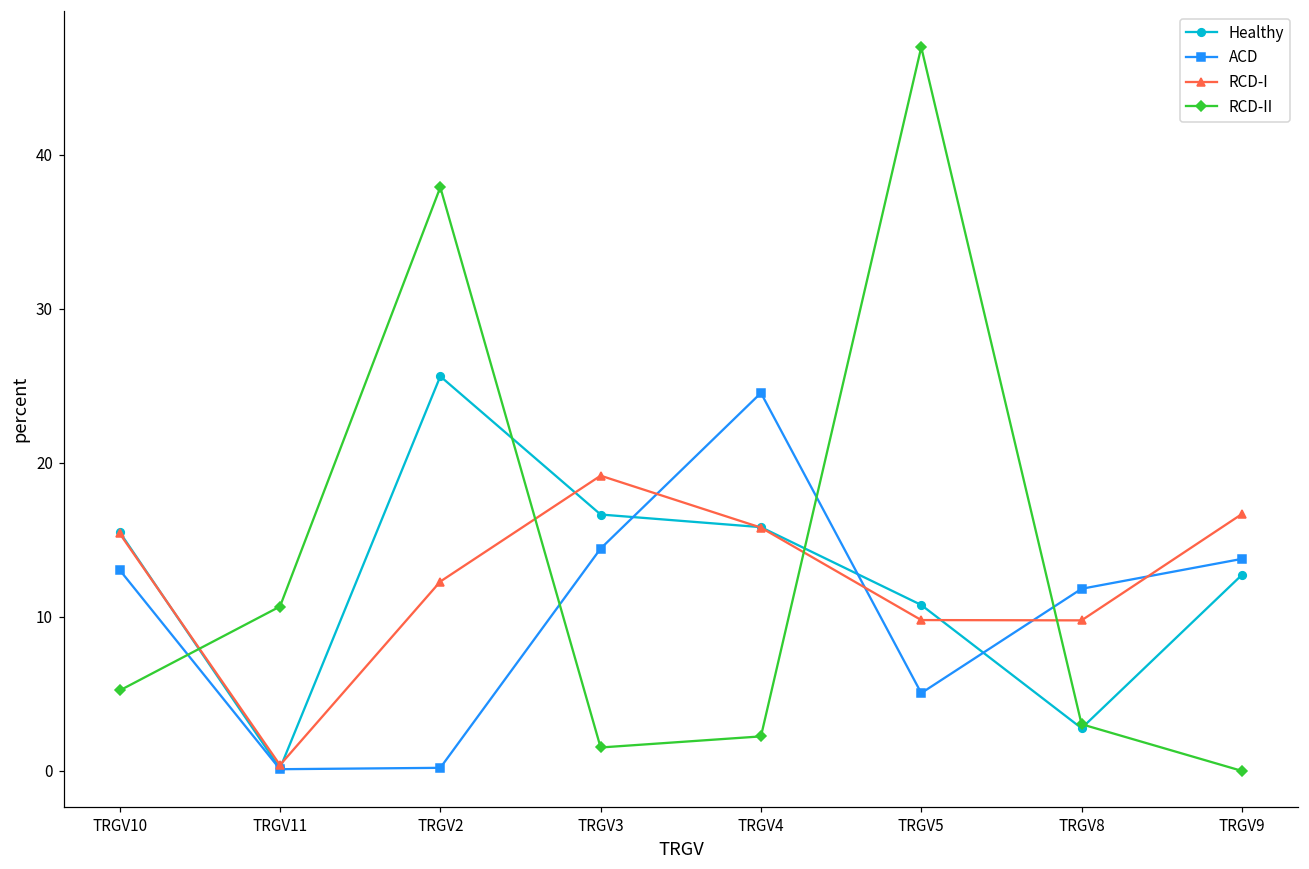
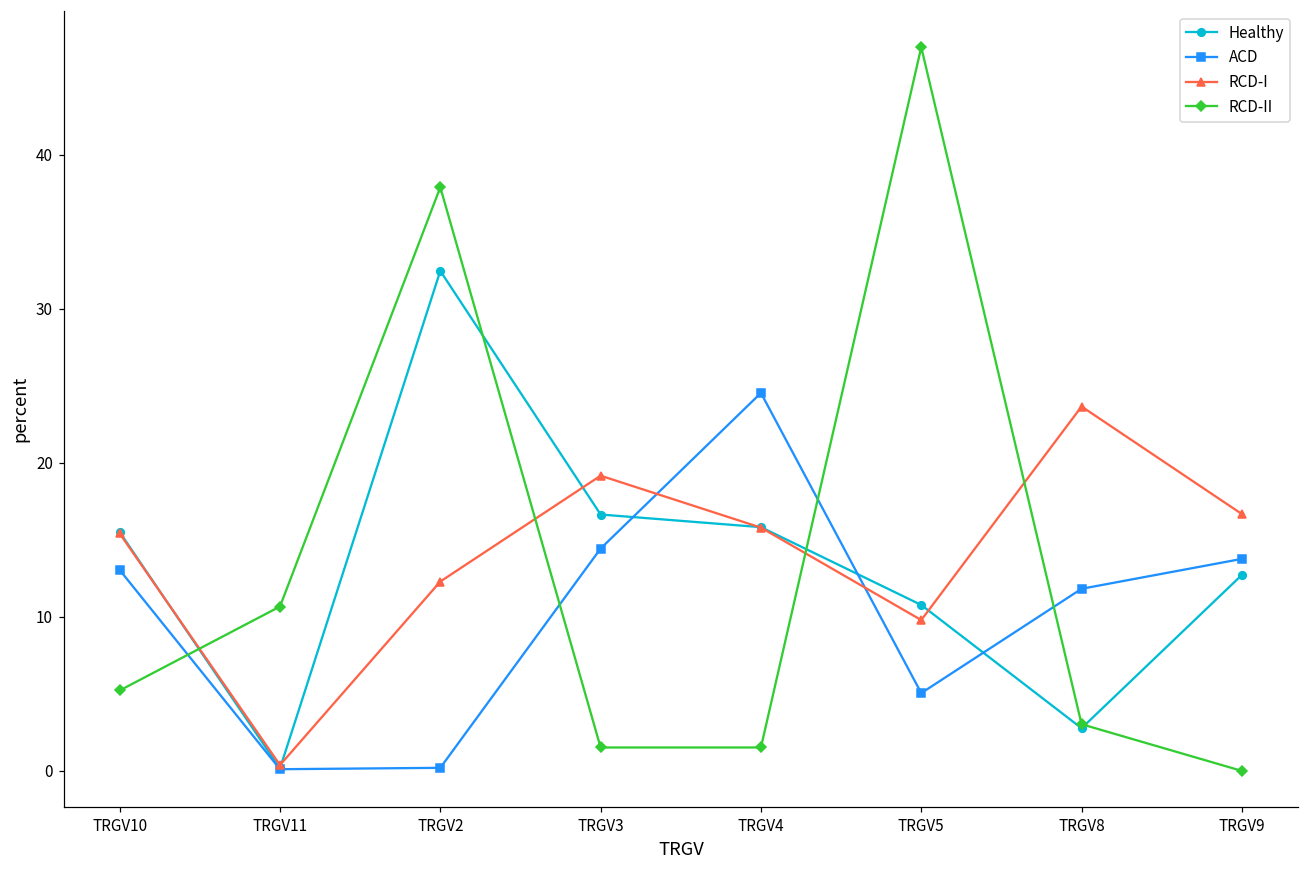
  {
    "Healthy": {
-     "TRGV2": 25.6,
+     "TRGV2": 32.5,
      "TRGV3": 16.6,
      "TRGV5": 10.8,
      "TRGV8": 2.8,
      "TRGV9": 12.7
    },
    "ACD": {
      "TRGV10": 13.0,
      "TRGV2": 0.2,
      "TRGV3": 14.4,
      "TRGV4": 24.5,
      "TRGV5": 5.1,
      "TRGV8": 11.8,
      "TRGV9": 13.8
    },
    "RCD-I": {
      "TRGV11": 0.4,
      "TRGV2": 12.3,
      "TRGV3": 19.2,
      "TRGV5": 9.8,
-     "TRGV8": 9.8,
+     "TRGV8": 23.7,
      "TRGV9": 16.7
    },
    "RCD-II": {
      "TRGV10": 5.2,
      "TRGV11": 10.7,
      "TRGV2": 37.9,
      "TRGV3": 1.5,
-     "TRGV4": 2.2,
+     "TRGV4": 1.5,
      "TRGV5": 47.0,
      "TRGV8": 3.0,
      "TRGV9": 0.0
    }
  }
